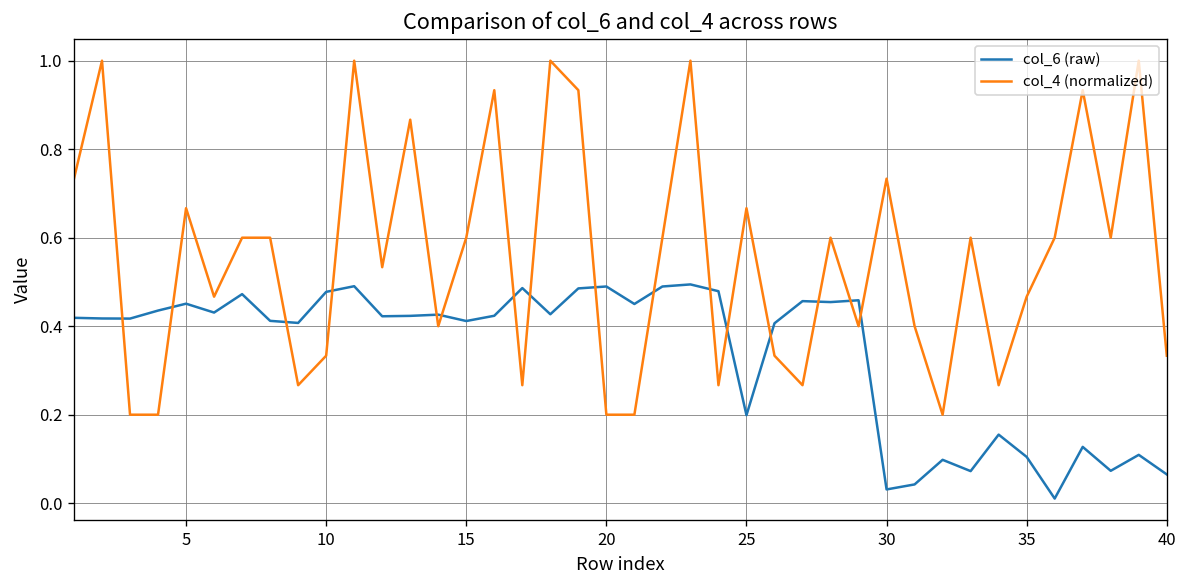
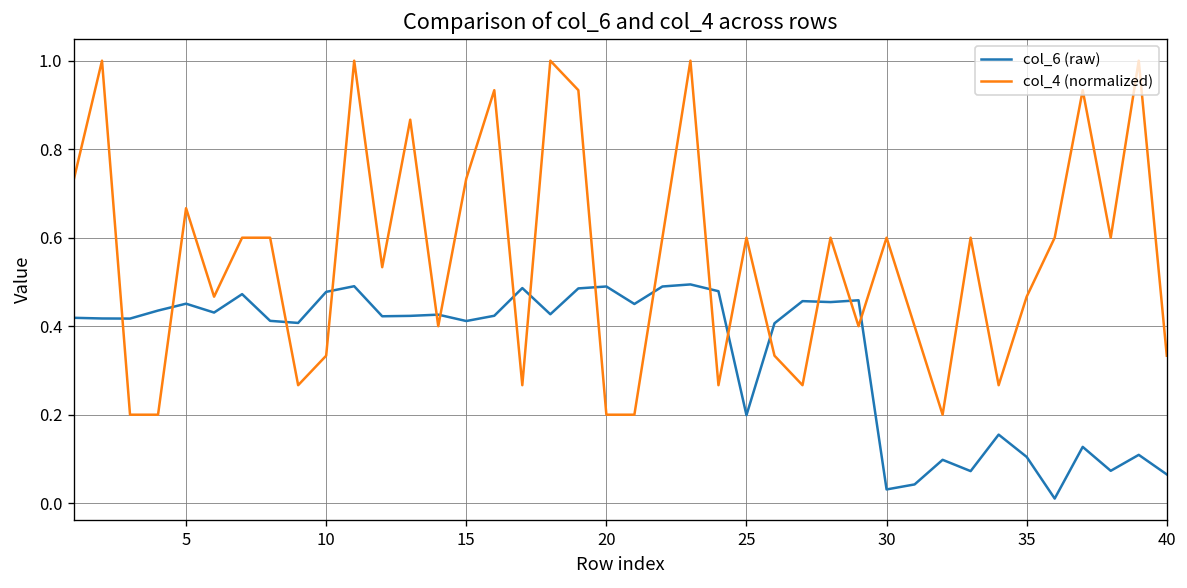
  {
    "col_6 (raw)": {
      "5": 0.45,
      "10": 0.48,
      "15": 0.41,
      "20": 0.49,
      "25": 0.20,
      "30": 0.03,
      "35": 0.10,
      "40": 0.07
    },
    "col_4 (normalized)": {
      "5": 0.67,
      "10": 0.33,
-     "15": 0.60,
+     "15": 0.73,
      "20": 0.20,
-     "25": 0.67,
-     "30": 0.73,
+     "25": 0.60,
+     "30": 0.60,
      "35": 0.47,
      "40": 0.33
    }
  }
